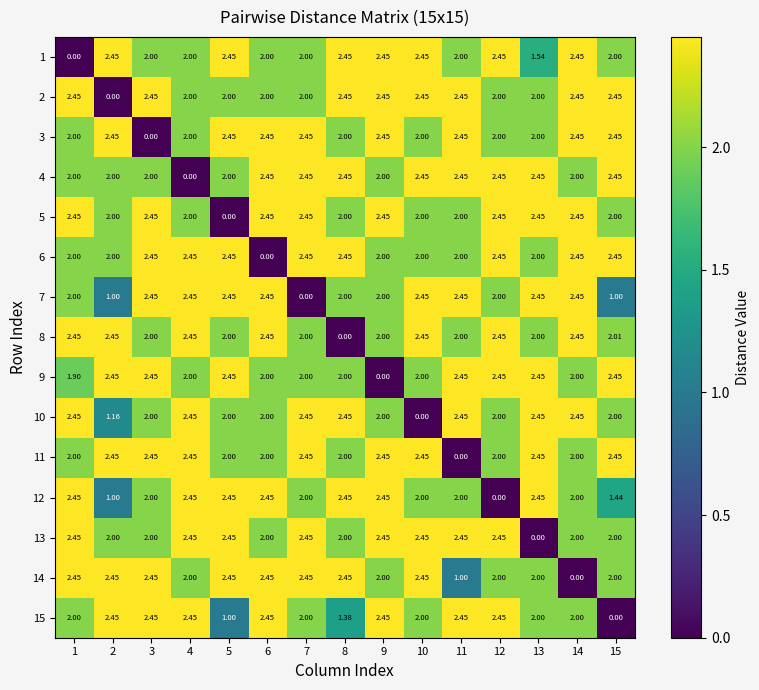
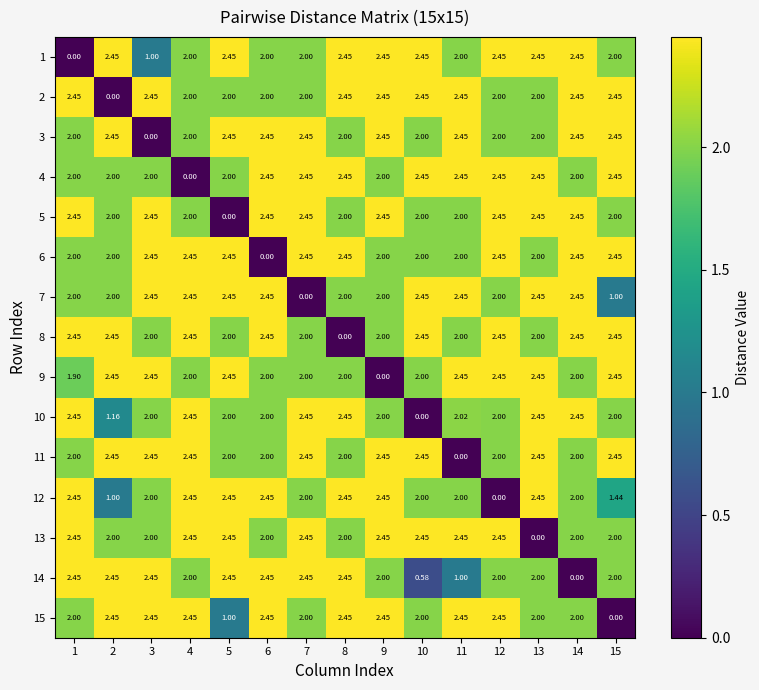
  {
    "1": {
      "1": 0.00,
      "2": 2.45,
-     "3": 2.00,
+     "3": 1.00,
      "4": 2.00,
      "5": 2.45,
      "6": 2.00,
      "7": 2.00,
      "8": 2.45,
      "9": 2.45,
      "10": 2.45,
      "11": 2.00,
      "12": 2.45,
-     "13": 1.54,
+     "13": 2.45,
      "14": 2.45,
      "15": 2.00
    },
    "7": {
      "1": 2.00,
-     "2": 1.00,
+     "2": 2.00,
      "3": 2.45,
      "4": 2.45,
      "5": 2.45,
      "6": 2.45,
      "7": 0.00,
      "8": 2.00,
      "9": 2.00,
      "10": 2.45,
      "11": 2.45,
      "12": 2.00,
      "13": 2.45,
      "14": 2.45,
      "15": 1.00
    },
    "8": {
      "1": 2.45,
      "2": 2.45,
      "3": 2.00,
      "4": 2.45,
      "5": 2.00,
      "6": 2.45,
      "7": 2.00,
      "8": 0.00,
      "9": 2.00,
      "10": 2.45,
      "11": 2.00,
      "12": 2.45,
      "13": 2.00,
      "14": 2.45,
-     "15": 2.01
+     "15": 2.45
    },
    "10": {
      "1": 2.45,
      "2": 1.16,
      "3": 2.00,
      "4": 2.45,
      "5": 2.00,
      "6": 2.00,
      "7": 2.45,
      "8": 2.45,
      "9": 2.00,
      "10": 0.00,
-     "11": 2.45,
+     "11": 2.02,
      "12": 2.00,
      "13": 2.45,
      "14": 2.45,
      "15": 2.00
    },
    "14": {
      "1": 2.45,
      "2": 2.45,
      "3": 2.45,
      "4": 2.00,
      "5": 2.45,
      "6": 2.45,
      "7": 2.45,
      "8": 2.45,
      "9": 2.00,
-     "10": 2.45,
+     "10": 0.58,
      "11": 1.00,
      "12": 2.00,
      "13": 2.00,
      "14": 0.00,
      "15": 2.00
    },
    "15": {
      "1": 2.00,
      "2": 2.45,
      "3": 2.45,
      "4": 2.45,
      "5": 1.00,
      "6": 2.45,
      "7": 2.00,
-     "8": 1.38,
+     "8": 2.45,
      "9": 2.45,
      "10": 2.00,
      "11": 2.45,
      "12": 2.45,
      "13": 2.00,
      "14": 2.00,
      "15": 0.00
    }
  }
